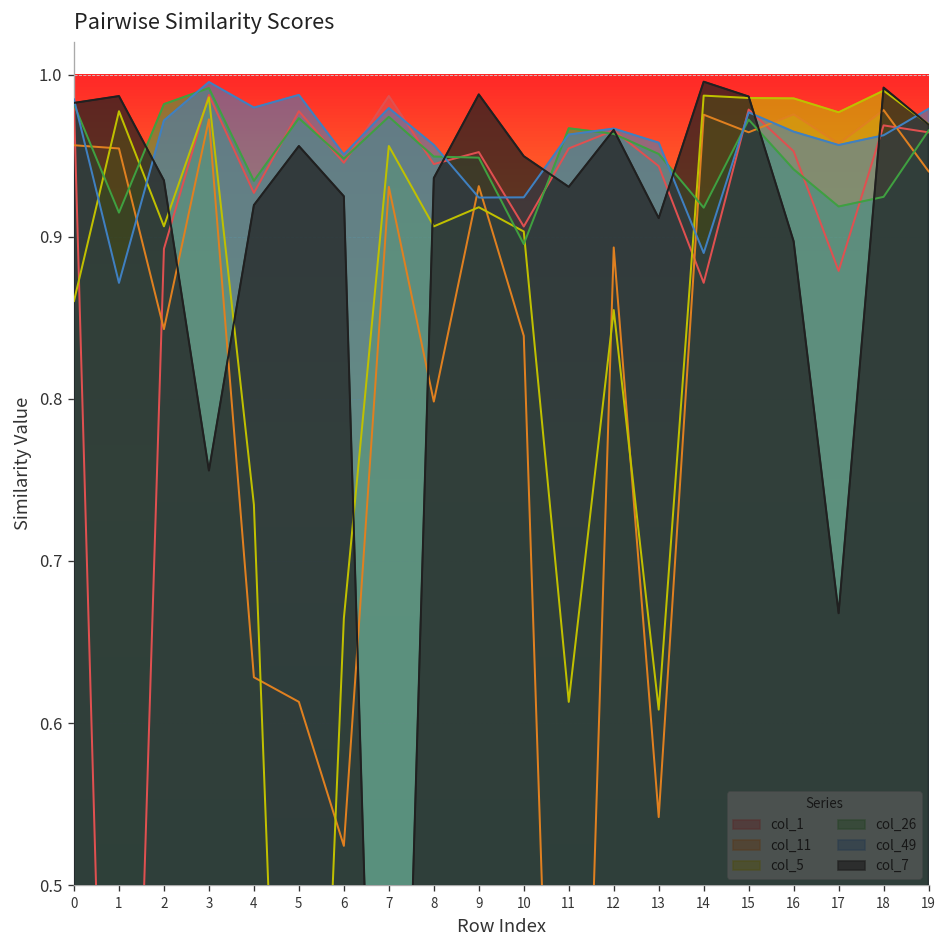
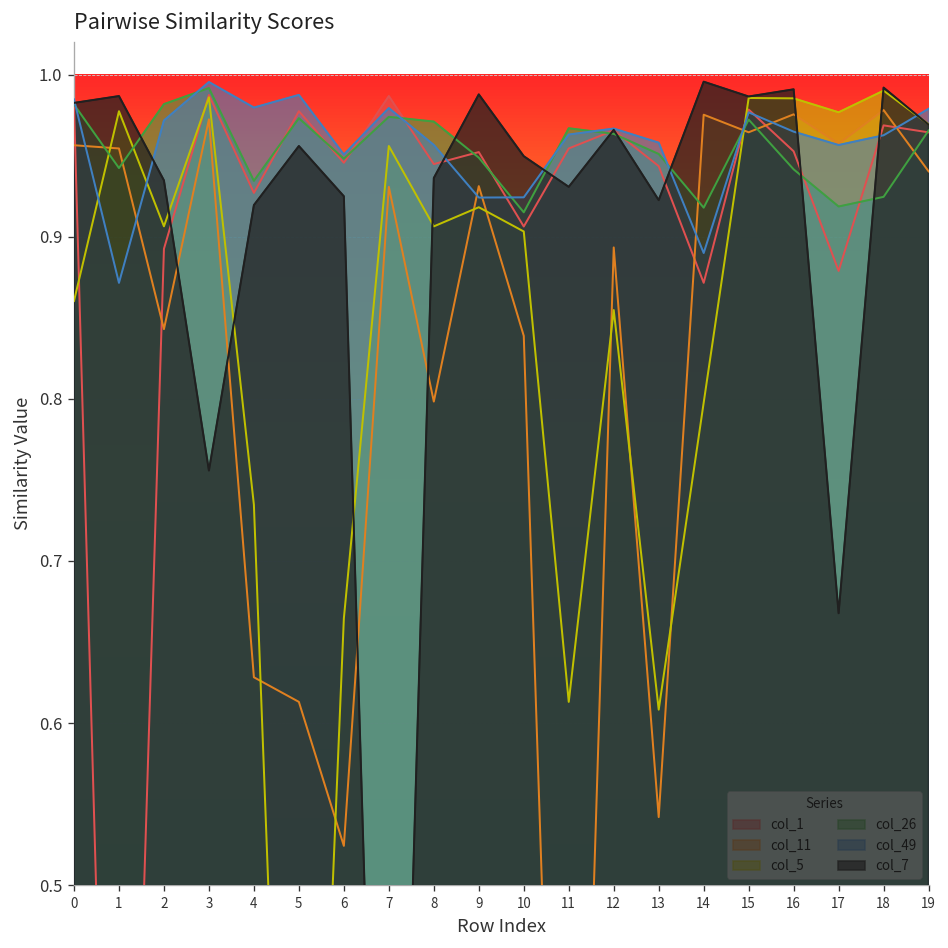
  {
    "col_5": {
      "0": 0.860,
      "1": 0.977,
      "2": 0.906,
      "4": 0.735,
      "6": 0.665,
      "7": 0.956,
      "8": 0.906,
      "9": 0.918,
      "10": 0.903,
      "11": 0.613,
      "12": 0.855,
      "13": 0.608,
-     "14": 0.987,
+     "14": 0.798,
      "16": 0.985,
      "17": 0.977
    },
    "col_26": {
-     "1": 0.915,
+     "1": 0.942,
      "2": 0.982,
      "3": 0.992,
      "4": 0.934,
      "5": 0.973,
      "6": 0.948,
      "7": 0.974,
-     "8": 0.949,
+     "8": 0.971,
      "9": 0.949,
-     "10": 0.895,
+     "10": 0.915,
      "11": 0.967,
      "12": 0.963,
      "13": 0.951,
      "14": 0.918,
      "15": 0.972,
      "16": 0.942,
      "17": 0.919,
      "18": 0.925
    },
    "col_49": {
      "0": 0.985,
      "1": 0.872,
      "2": 0.972,
      "3": 0.995,
      "4": 0.980,
      "5": 0.987,
      "6": 0.951,
      "7": 0.979,
      "8": 0.957,
      "9": 0.924,
      "10": 0.924,
      "11": 0.963,
      "13": 0.958,
      "14": 0.890,
      "16": 0.965,
      "18": 0.963,
      "19": 0.979
    },
    "col_7": {
      "1": 0.987,
      "2": 0.935,
      "3": 0.756,
      "4": 0.920,
      "5": 0.956,
      "6": 0.925,
      "8": 0.936,
      "9": 0.988,
      "10": 0.950,
      "11": 0.931,
-     "13": 0.911,
+     "13": 0.923,
      "14": 0.996,
-     "16": 0.897,
+     "16": 0.991,
      "17": 0.668
    }
  }
